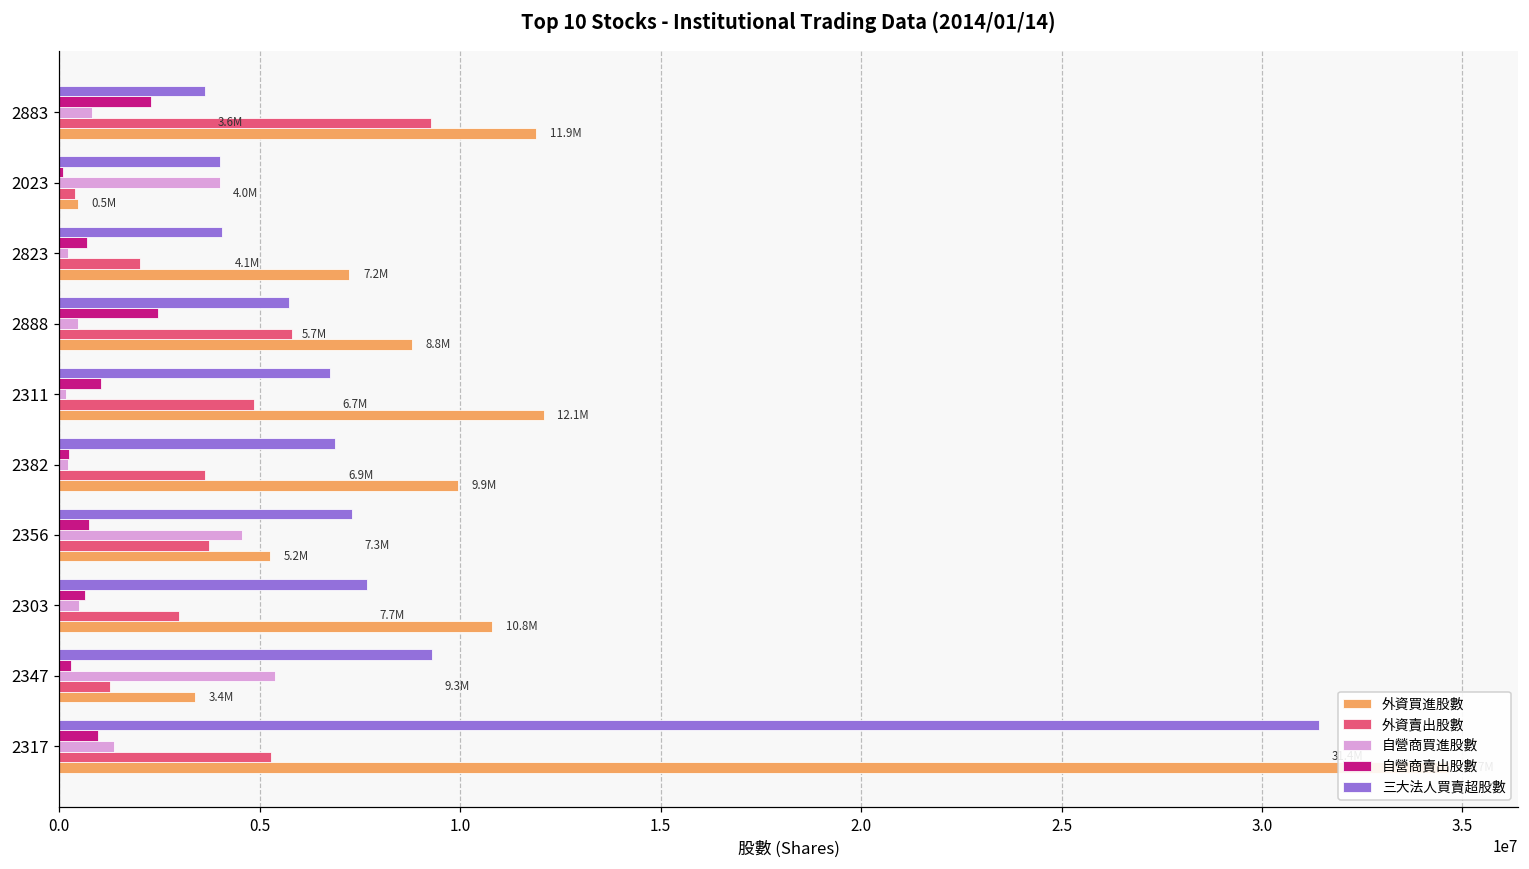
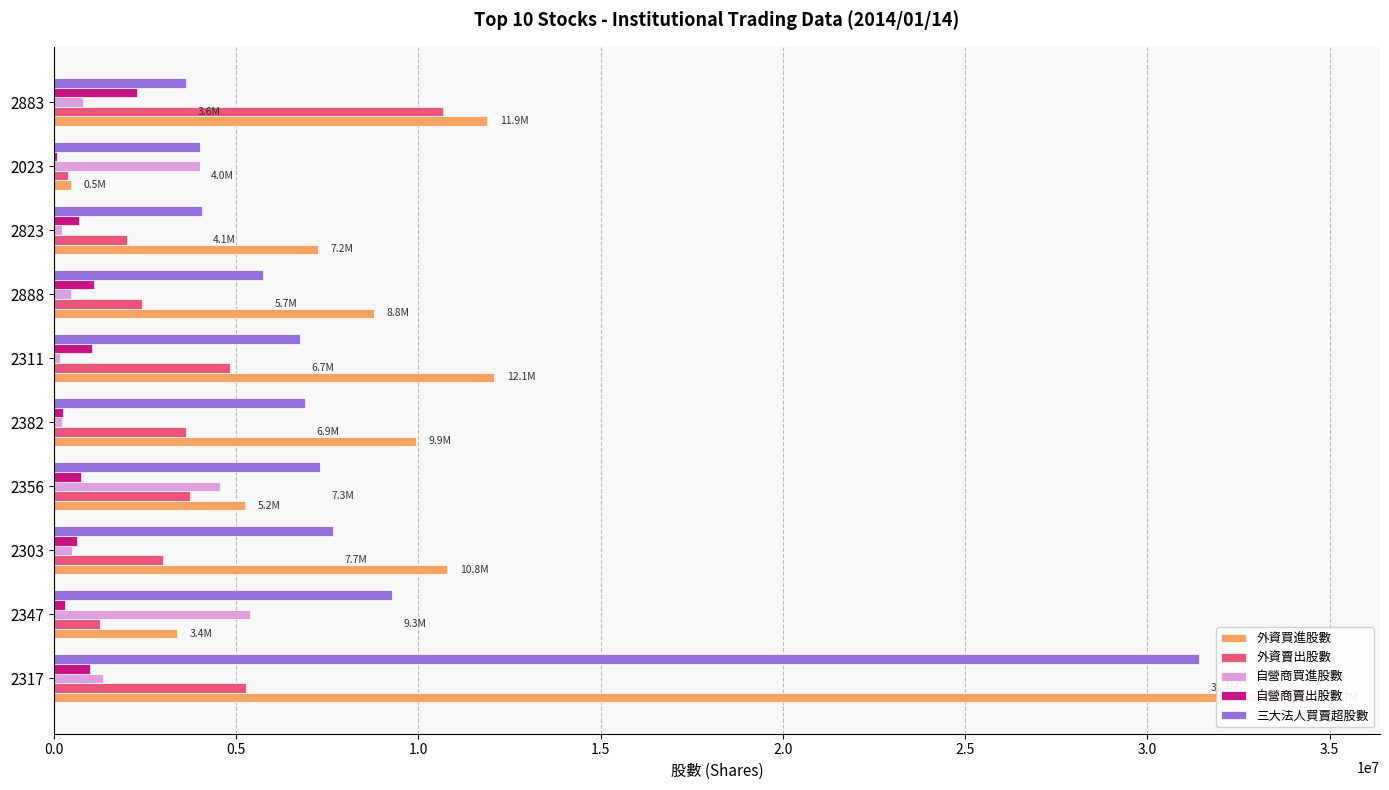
  {
    "外資買進股數": {
      "2883": "11.9M",
      "2023": "0.5M",
      "2823": "7.2M",
      "2888": "8.8M",
      "2311": "12.1M",
      "2382": "9.9M",
      "2356": "5.2M",
      "2303": "10.8M",
      "2347": "3.4M"
    },
    "外資賣出股數": {
-     "2883": "9300000",
+     "2883": "10700000",
      "2023": "400000",
      "2823": "2000000",
-     "2888": "5800000",
+     "2888": "2400000",
      "2311": "4800000",
      "2382": "3600000",
      "2356": "3700000",
      "2303": "3000000",
      "2347": "1300000",
      "2317": "5300000"
    },
    "自營商買進股數": {
      "2023": "4.0M"
    },
    "自營商賣出股數": {
      "2883": "2300000",
      "2023": "100000",
      "2823": "700000",
-     "2888": "2500000",
+     "2888": "1100000",
      "2311": "1000000",
      "2382": "300000",
      "2356": "700000",
      "2303": "600000",
      "2347": "300000",
      "2317": "1000000"
    }
  }
